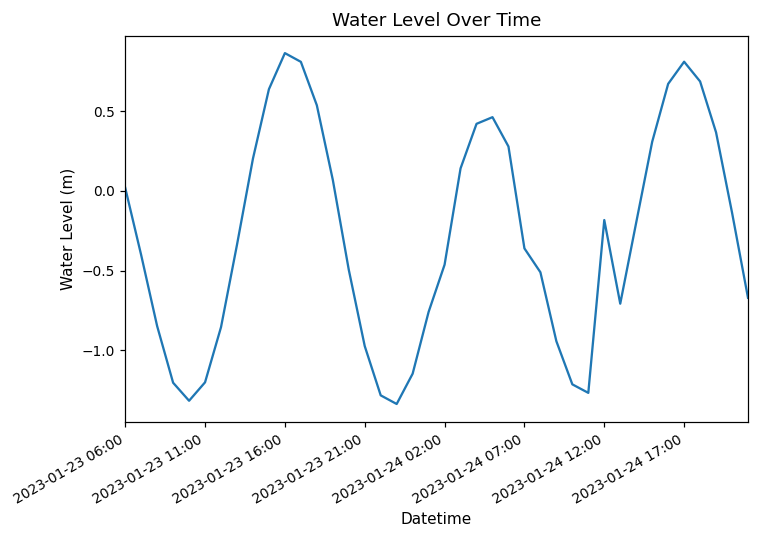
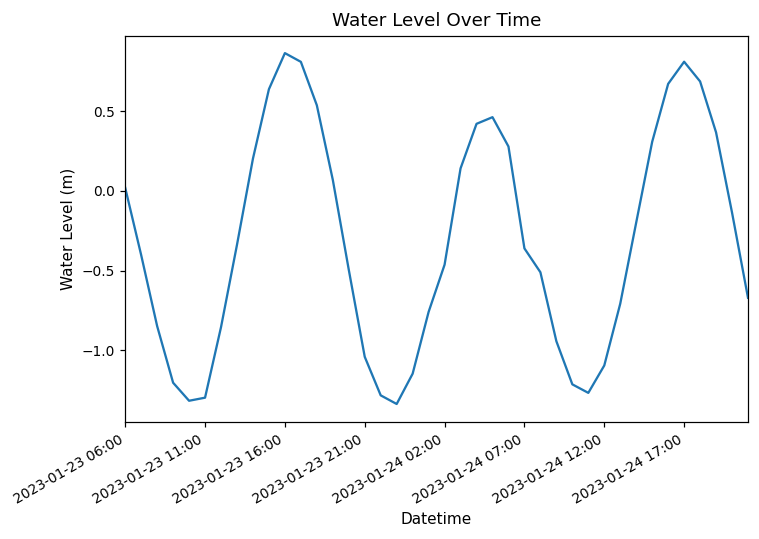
  {
    "2023-01-23 06:00": 0.02,
-   "2023-01-23 11:00": -1.20,
+   "2023-01-23 11:00": -1.30,
    "2023-01-23 16:00": 0.86,
-   "2023-01-23 21:00": -0.97,
+   "2023-01-23 21:00": -1.04,
    "2023-01-24 02:00": -0.46,
    "2023-01-24 07:00": -0.36,
-   "2023-01-24 12:00": -0.18,
+   "2023-01-24 12:00": -1.09,
    "2023-01-24 17:00": 0.81
  }
